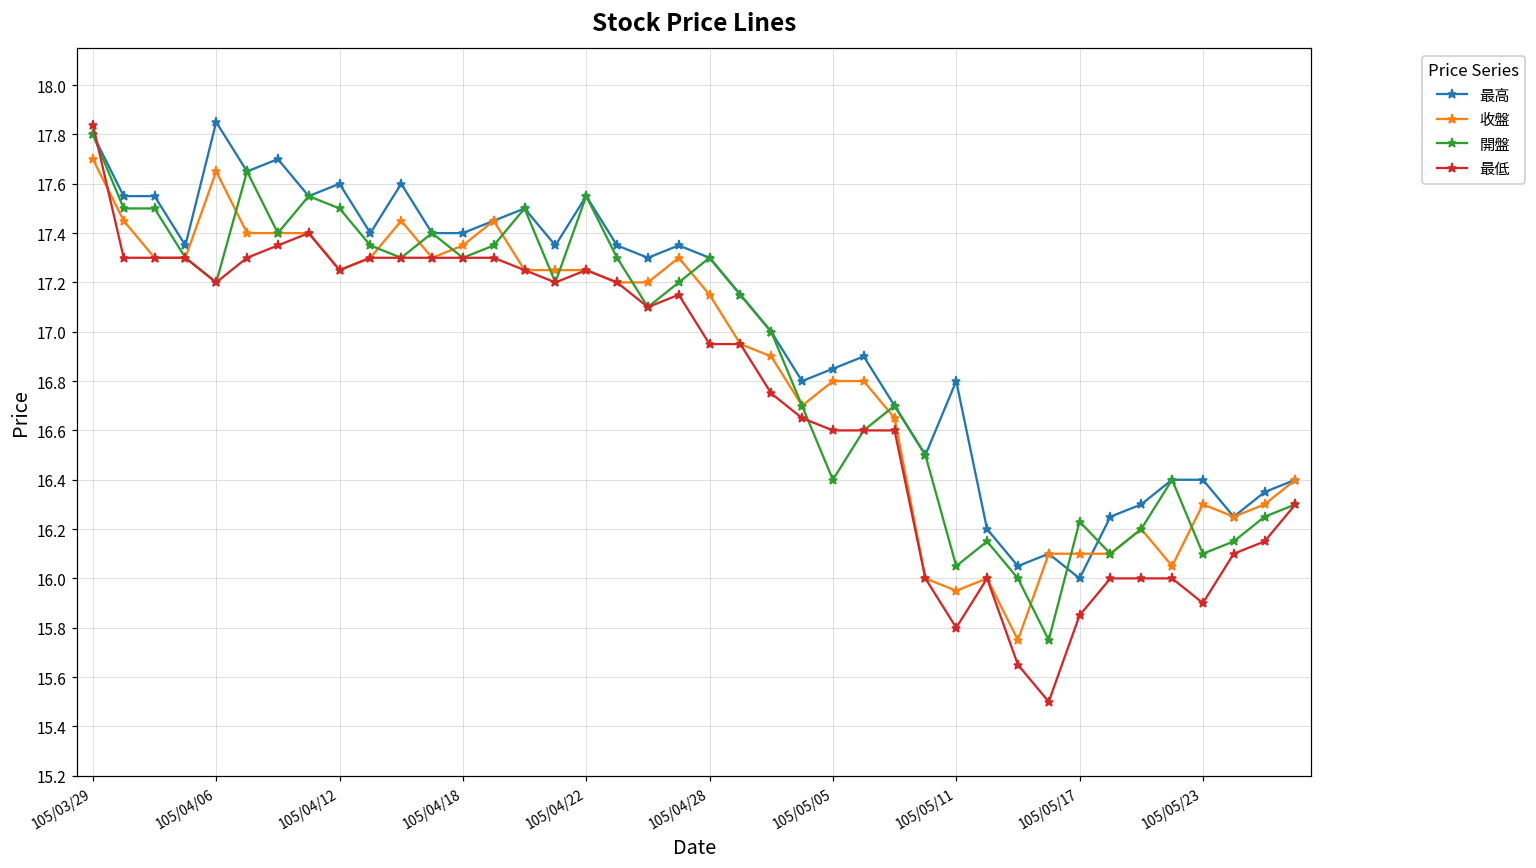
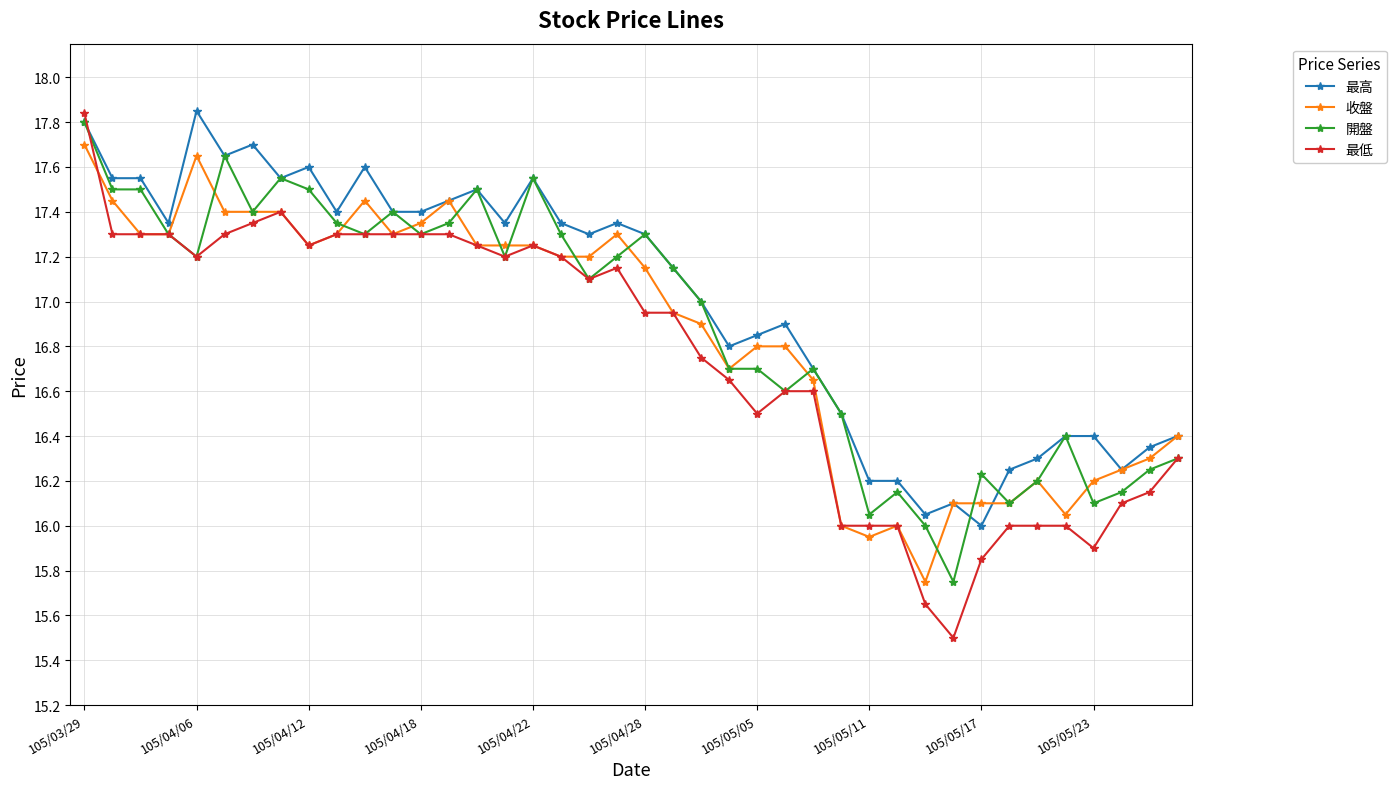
  {
    "最高": {
      "105/04/06": 17.85,
      "105/04/12": 17.6,
      "105/04/18": 17.4,
      "105/05/05": 16.85,
-     "105/05/11": 16.8,
+     "105/05/11": 16.2,
      "105/05/17": 16.0,
      "105/05/23": 16.4
    },
    "收盤": {
      "105/03/29": 17.7,
      "105/04/06": 17.65,
      "105/04/18": 17.35,
      "105/04/28": 17.15,
      "105/05/05": 16.8,
      "105/05/11": 15.95,
      "105/05/17": 16.1,
-     "105/05/23": 16.3
+     "105/05/23": 16.2
    },
    "開盤": {
      "105/04/12": 17.5,
-     "105/05/05": 16.4,
+     "105/05/05": 16.7,
      "105/05/11": 16.05,
      "105/05/17": 16.23,
      "105/05/23": 16.1
    },
    "最低": {
      "105/03/29": 17.84,
      "105/04/28": 16.95,
-     "105/05/05": 16.6,
-     "105/05/11": 15.8,
+     "105/05/05": 16.5,
+     "105/05/11": 16.0,
      "105/05/17": 15.85,
      "105/05/23": 15.9
    }
  }
